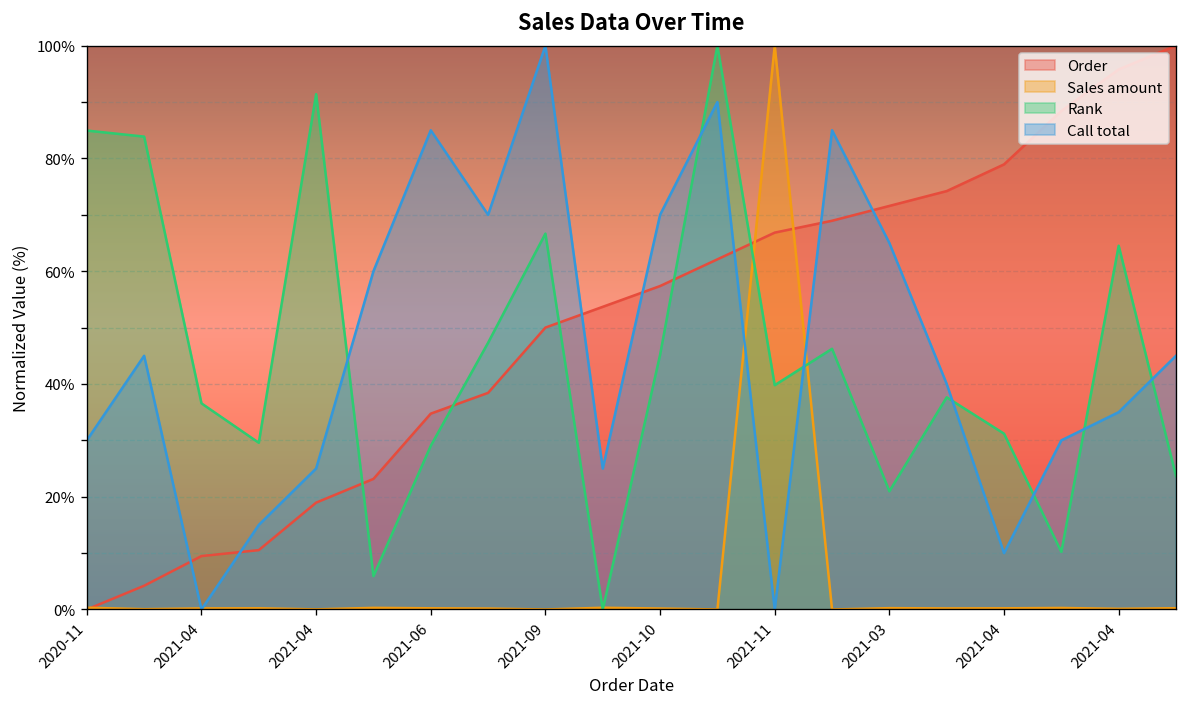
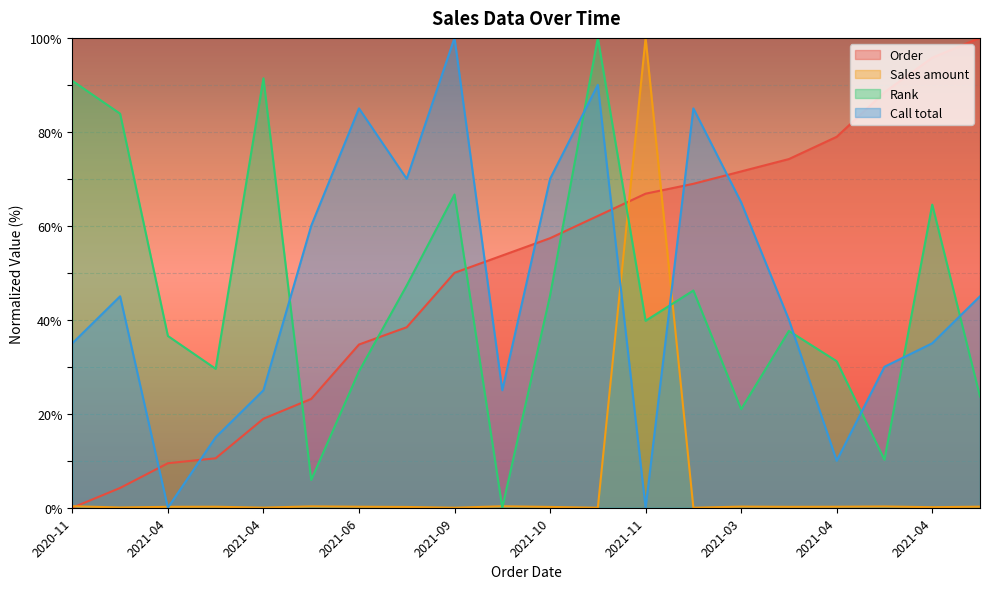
  {
    "Rank": {
-     "2020-11": "85%",
+     "2020-11": "91%",
      "2021-09": "67%",
      "2021-11": "40%"
    },
    "Call total": {
-     "2020-11": "30%",
+     "2020-11": "35%",
      "2021-09": "100%",
      "2021-11": "0%"
    }
  }
